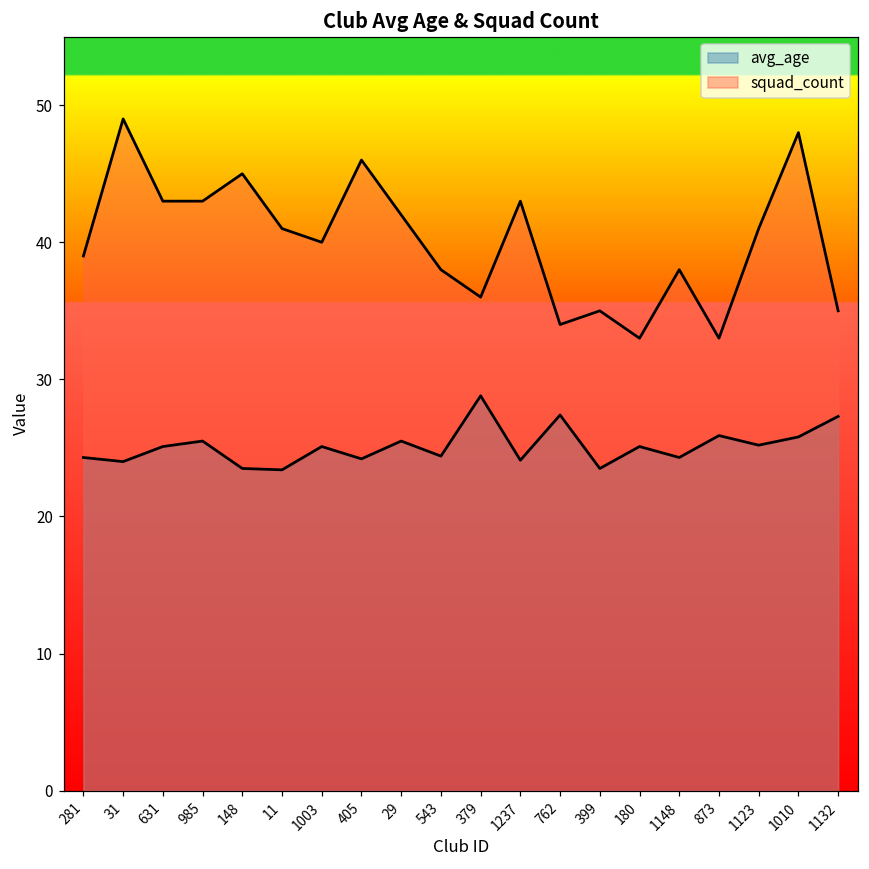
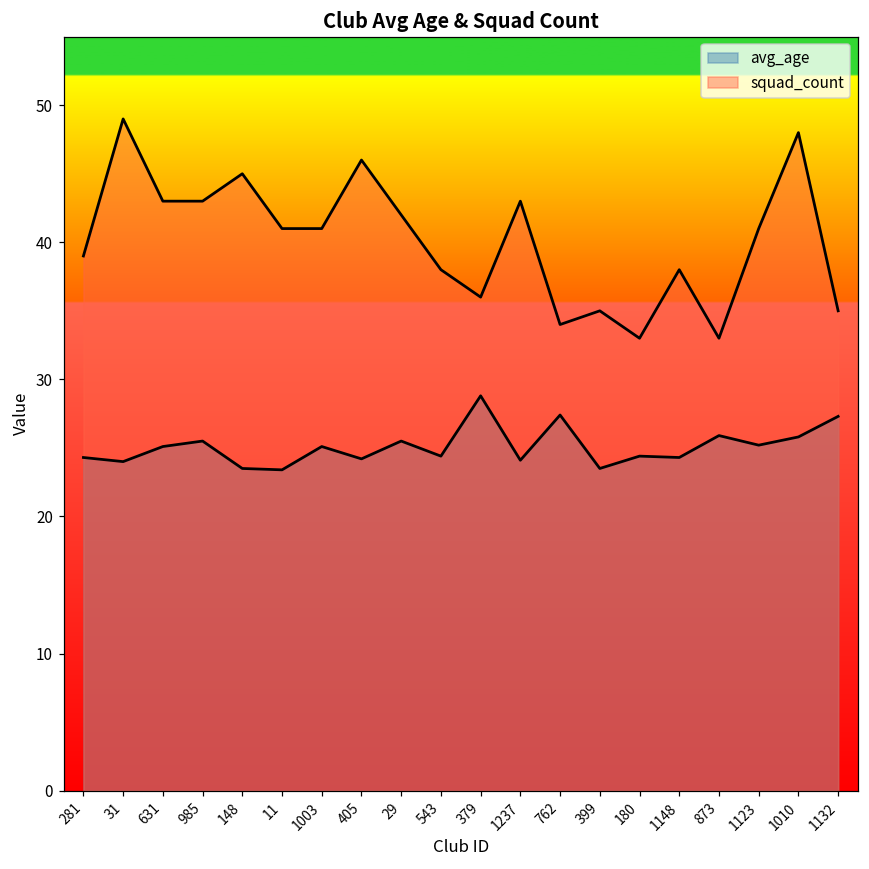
  {
    "avg_age": {
      "281": 24.3,
      "31": 24.0,
      "631": 25.1,
      "985": 25.5,
      "148": 23.5,
      "11": 23.4,
      "1003": 25.1,
      "405": 24.2,
      "29": 25.5,
      "543": 24.4,
      "379": 28.8,
      "1237": 24.1,
      "762": 27.4,
      "399": 23.5,
-     "180": 25.1,
+     "180": 24.4,
      "1148": 24.3,
      "873": 25.9,
      "1123": 25.2,
      "1010": 25.8,
      "1132": 27.3
    },
    "squad_count": {
      "281": 39,
      "31": 49,
      "631": 43,
      "985": 43,
      "148": 45,
      "11": 41,
-     "1003": 40,
+     "1003": 41,
      "405": 46,
      "29": 42,
      "543": 38,
      "379": 36,
      "1237": 43,
      "762": 34,
      "399": 35,
      "180": 33,
      "1148": 38,
      "873": 33,
      "1123": 41,
      "1010": 48,
      "1132": 35
    }
  }
